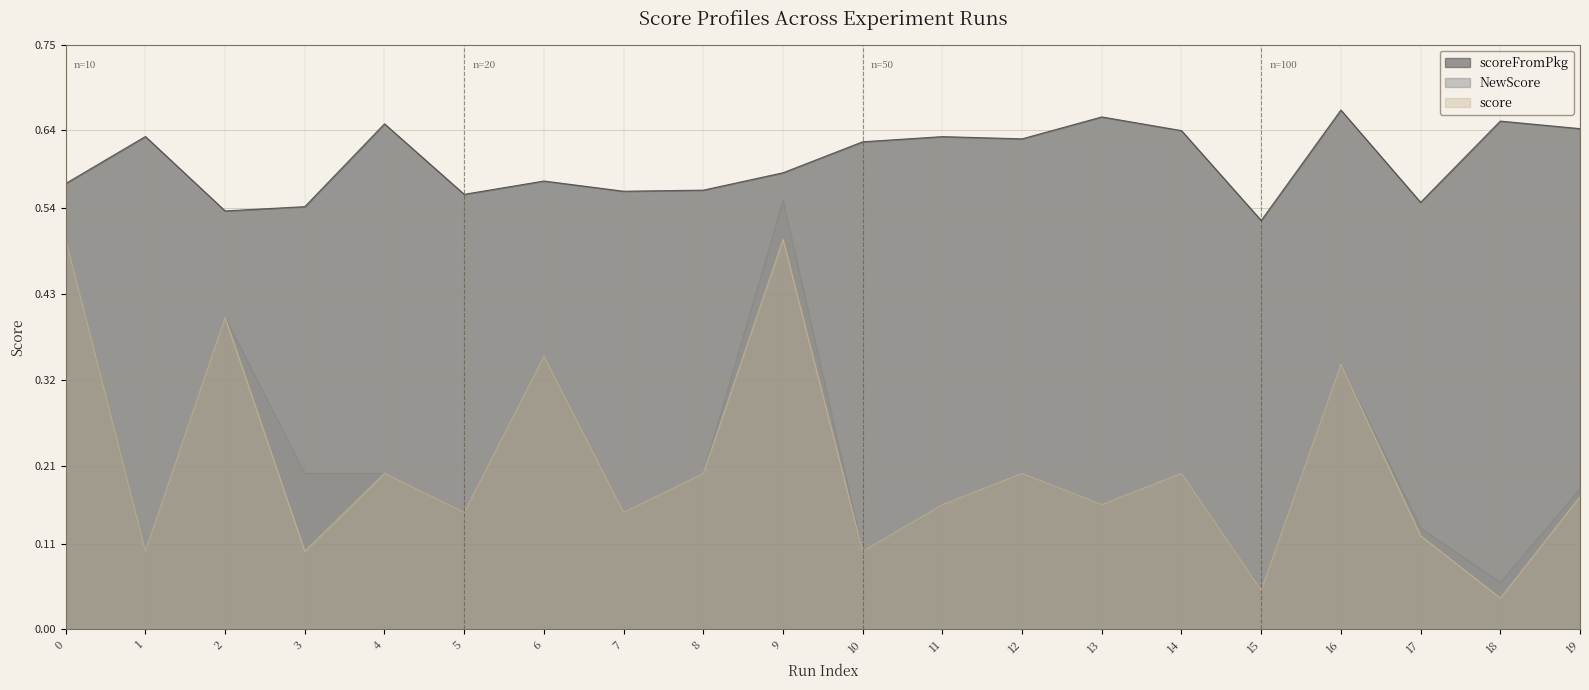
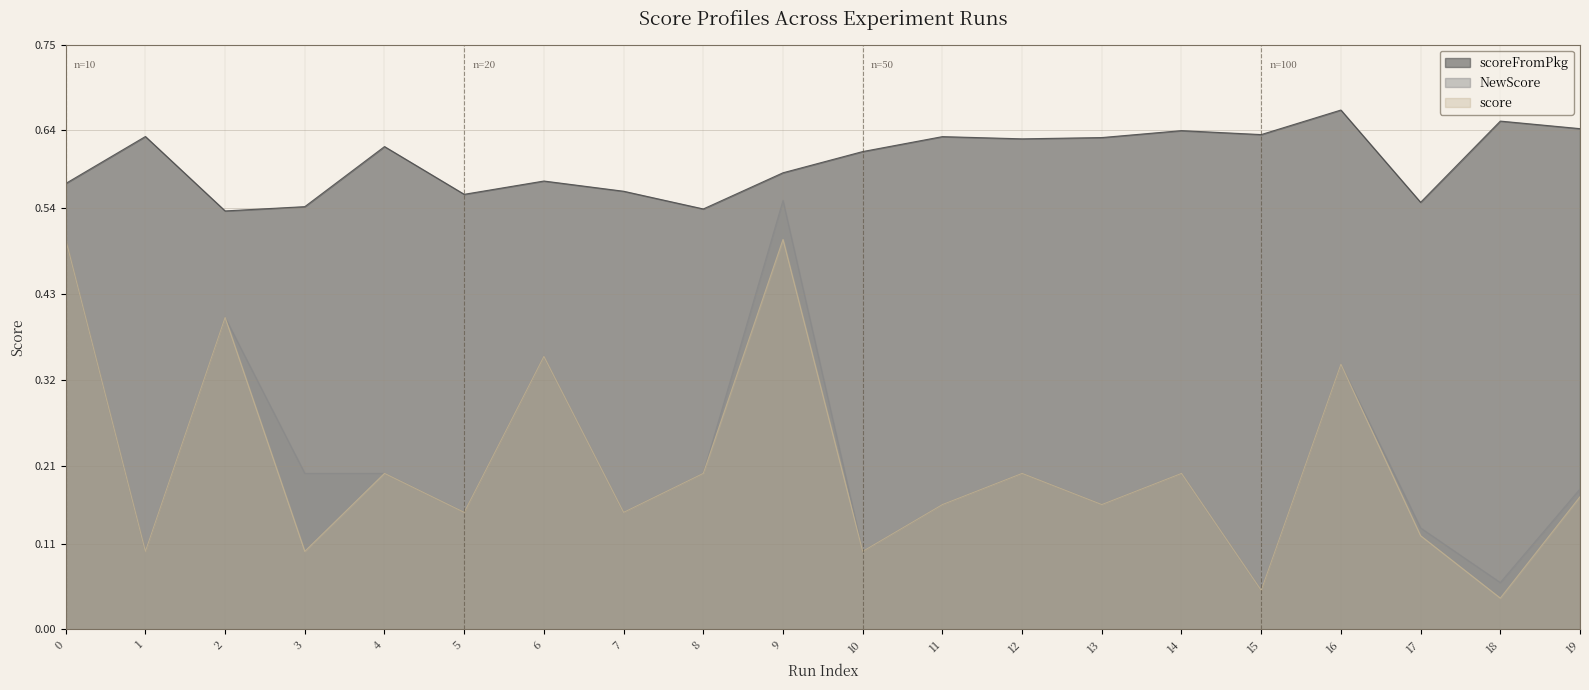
  {
    "scoreFromPkg": {
      "0": 0.57,
      "1": 0.63,
      "2": 0.54,
      "3": 0.54,
-     "4": 0.65,
+     "4": 0.62,
      "5": 0.56,
      "6": 0.57,
      "7": 0.56,
-     "8": 0.56,
+     "8": 0.54,
      "9": 0.59,
-     "10": 0.63,
+     "10": 0.61,
      "11": 0.63,
      "12": 0.63,
-     "13": 0.66,
+     "13": 0.63,
      "14": 0.64,
-     "15": 0.52,
+     "15": 0.63,
      "16": 0.67,
      "17": 0.55,
      "18": 0.65,
      "19": 0.64
    }
  }
